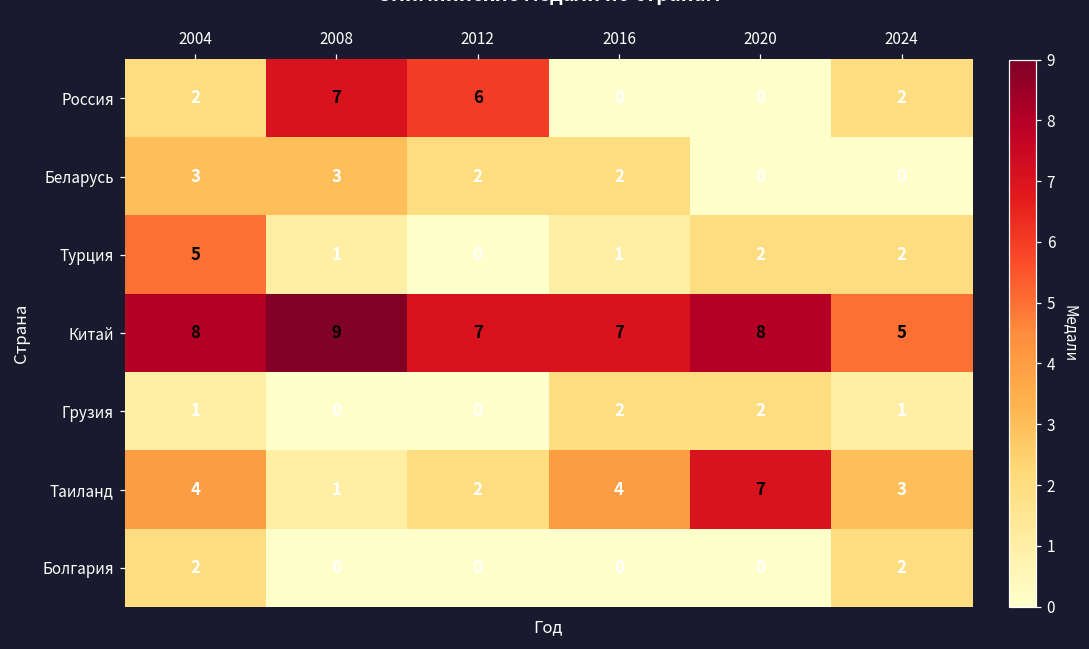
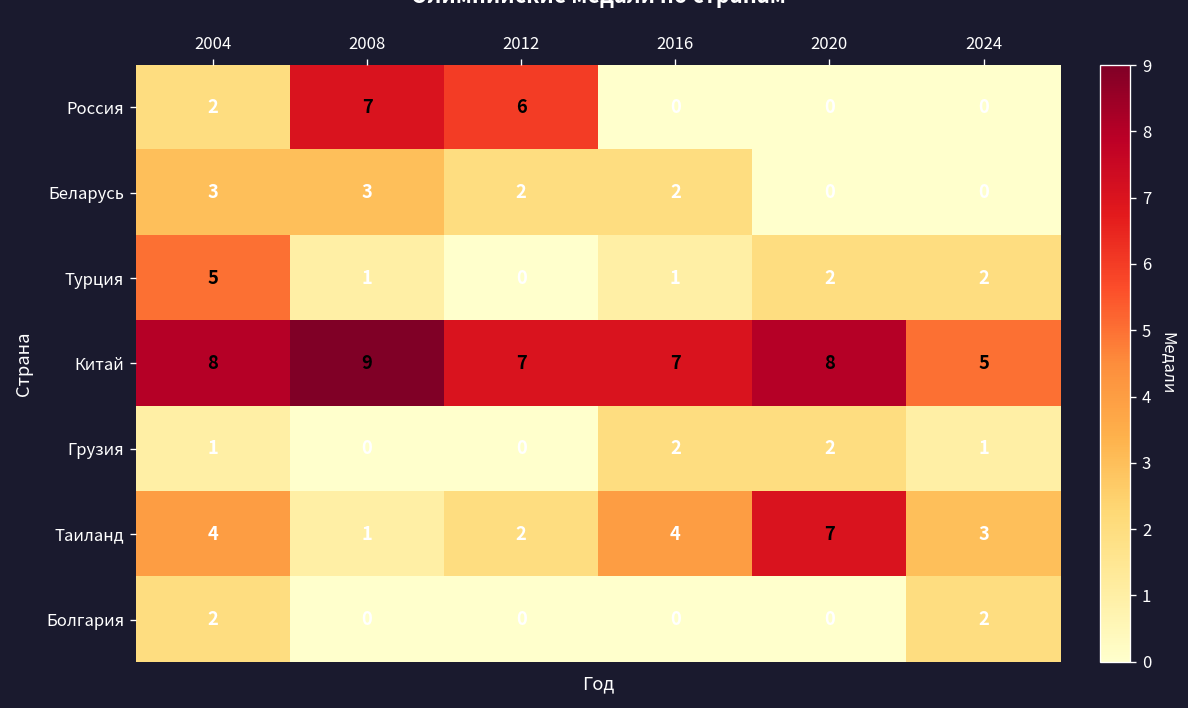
  {
    "Россия": {
      "2004": 2,
      "2008": 7,
      "2012": 6,
      "2016": 0,
      "2020": 0,
-     "2024": 2
+     "2024": 0
    },
    "Беларусь": {
      "2004": 3,
      "2008": 3,
      "2012": 2,
      "2016": 2,
      "2020": 0,
      "2024": 0
    },
    "Турция": {
      "2004": 5,
      "2008": 1,
      "2012": 0,
      "2016": 1,
      "2020": 2,
      "2024": 2
    },
    "Китай": {
      "2004": 8,
      "2008": 9,
      "2012": 7,
      "2016": 7,
      "2020": 8,
      "2024": 5
    },
    "Грузия": {
      "2004": 1,
      "2008": 0,
      "2012": 0,
      "2016": 2,
      "2020": 2,
      "2024": 1
    },
    "Таиланд": {
      "2004": 4,
      "2008": 1,
      "2012": 2,
      "2016": 4,
      "2020": 7,
      "2024": 3
    },
    "Болгария": {
      "2004": 2,
      "2008": 0,
      "2012": 0,
      "2016": 0,
      "2020": 0,
      "2024": 2
    }
  }
